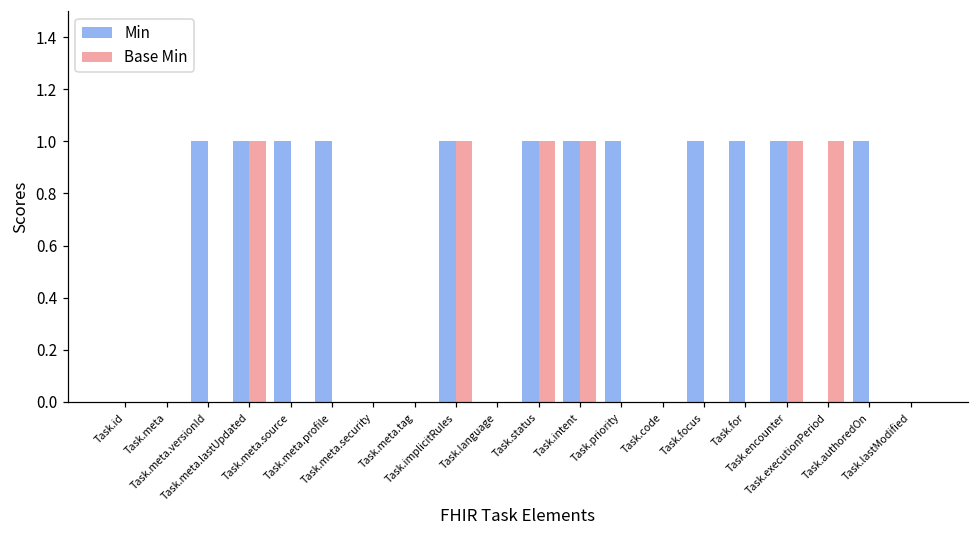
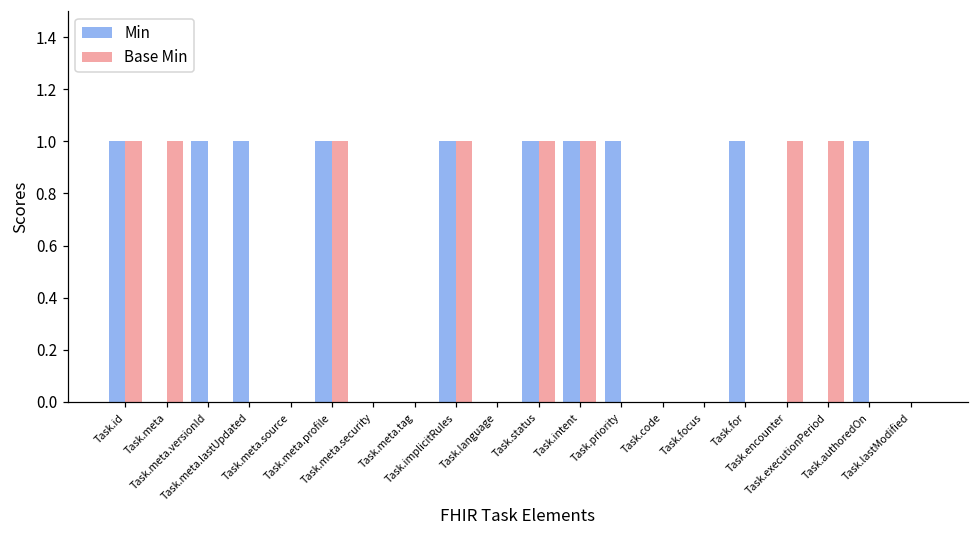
  {
    "Min": {
-     "Task.id": 0,
+     "Task.id": 1,
      "Task.meta": 0,
      "Task.meta.versionId": 1,
      "Task.meta.lastUpdated": 1,
-     "Task.meta.source": 1,
+     "Task.meta.source": 0,
      "Task.meta.profile": 1,
      "Task.meta.security": 0,
      "Task.meta.tag": 0,
      "Task.implicitRules": 1,
      "Task.language": 0,
      "Task.status": 1,
      "Task.intent": 1,
      "Task.priority": 1,
      "Task.code": 0,
-     "Task.focus": 1,
+     "Task.focus": 0,
      "Task.for": 1,
-     "Task.encounter": 1,
+     "Task.encounter": 0,
      "Task.executionPeriod": 0,
      "Task.authoredOn": 1,
      "Task.lastModified": 0
    },
    "Base Min": {
-     "Task.id": 0,
-     "Task.meta": 0,
+     "Task.id": 1,
+     "Task.meta": 1,
      "Task.meta.versionId": 0,
-     "Task.meta.lastUpdated": 1,
+     "Task.meta.lastUpdated": 0,
      "Task.meta.source": 0,
-     "Task.meta.profile": 0,
+     "Task.meta.profile": 1,
      "Task.meta.security": 0,
      "Task.meta.tag": 0,
      "Task.implicitRules": 1,
      "Task.language": 0,
      "Task.status": 1,
      "Task.intent": 1,
      "Task.priority": 0,
      "Task.code": 0,
      "Task.focus": 0,
      "Task.for": 0,
      "Task.encounter": 1,
      "Task.executionPeriod": 1,
      "Task.authoredOn": 0,
      "Task.lastModified": 0
    }
  }
